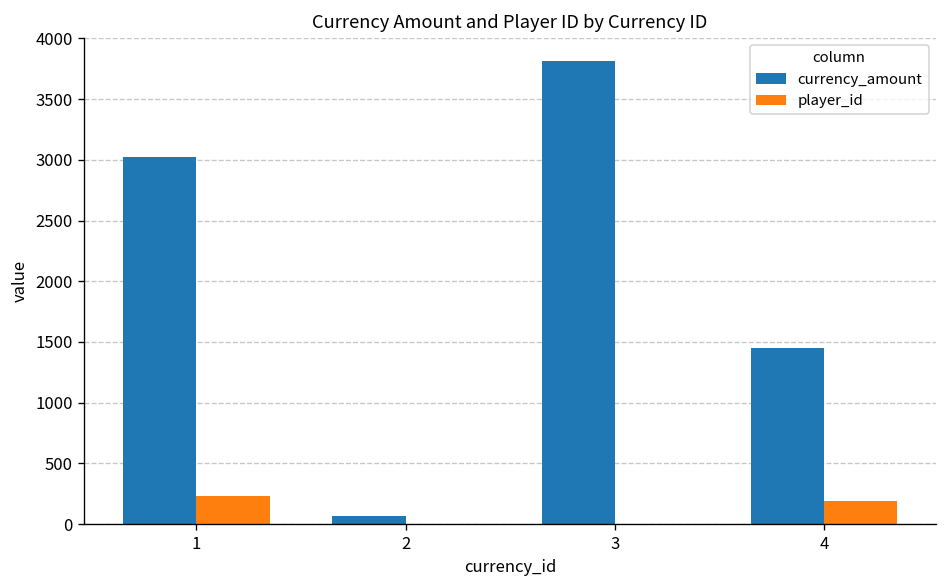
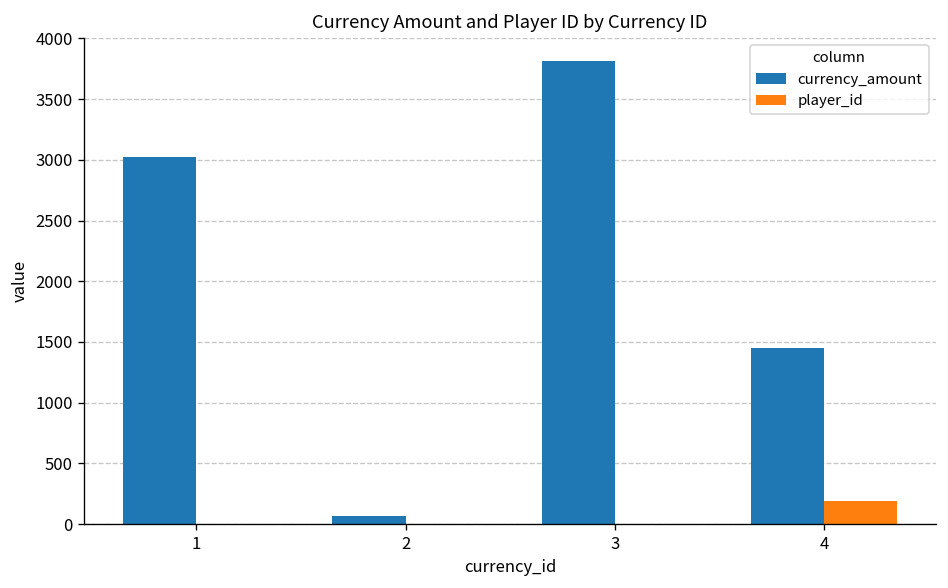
  {
    "currency_amount": {
      "1": 3020,
      "2": 70,
      "3": 3820,
      "4": 1450
    },
    "player_id": {
-     "1": 230,
+     "1": 0,
      "4": 190
    }
  }
